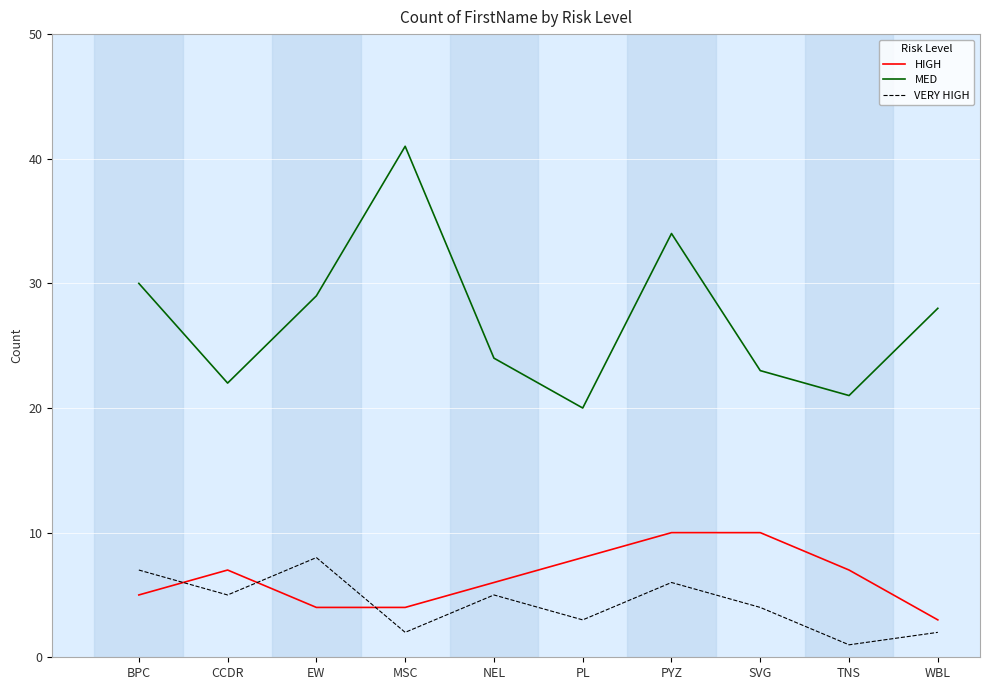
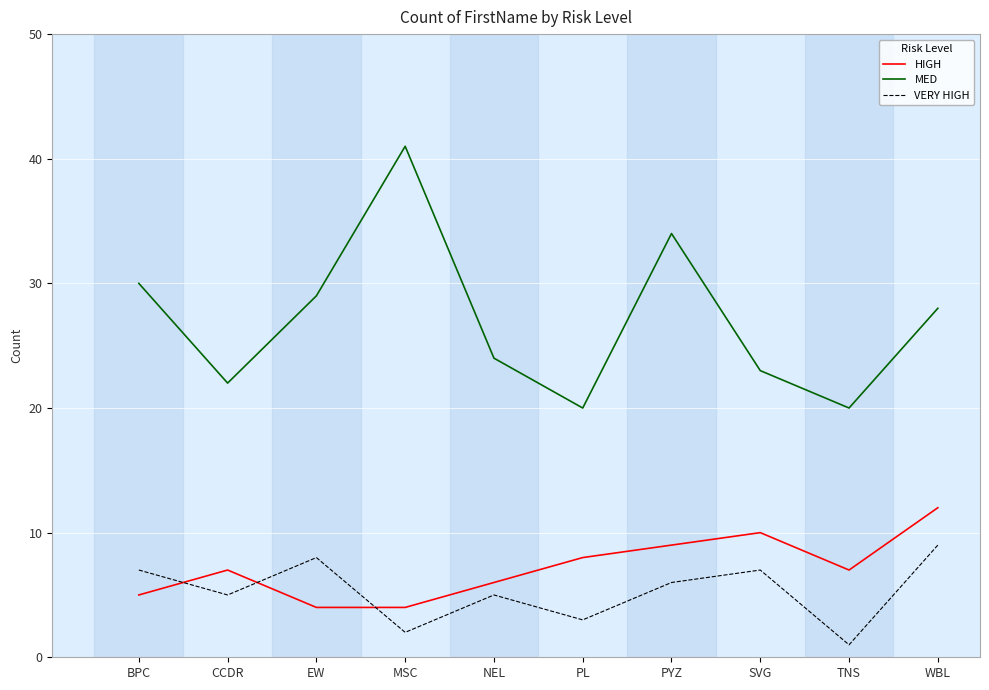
  {
    "HIGH": {
      "BPC": 5,
      "CCDR": 7,
      "EW": 4,
      "MSC": 4,
      "NEL": 6,
      "PL": 8,
-     "PYZ": 10,
+     "PYZ": 9,
      "SVG": 10,
      "TNS": 7,
-     "WBL": 3
+     "WBL": 12
    },
    "MED": {
      "BPC": 30,
      "CCDR": 22,
      "EW": 29,
      "MSC": 41,
      "NEL": 24,
      "PL": 20,
      "PYZ": 34,
      "SVG": 23,
-     "TNS": 21,
+     "TNS": 20,
      "WBL": 28
    },
    "VERY HIGH": {
      "BPC": 7,
      "CCDR": 5,
      "EW": 8,
      "MSC": 2,
      "NEL": 5,
      "PL": 3,
      "PYZ": 6,
-     "SVG": 4,
+     "SVG": 7,
      "TNS": 1,
-     "WBL": 2
+     "WBL": 9
    }
  }
